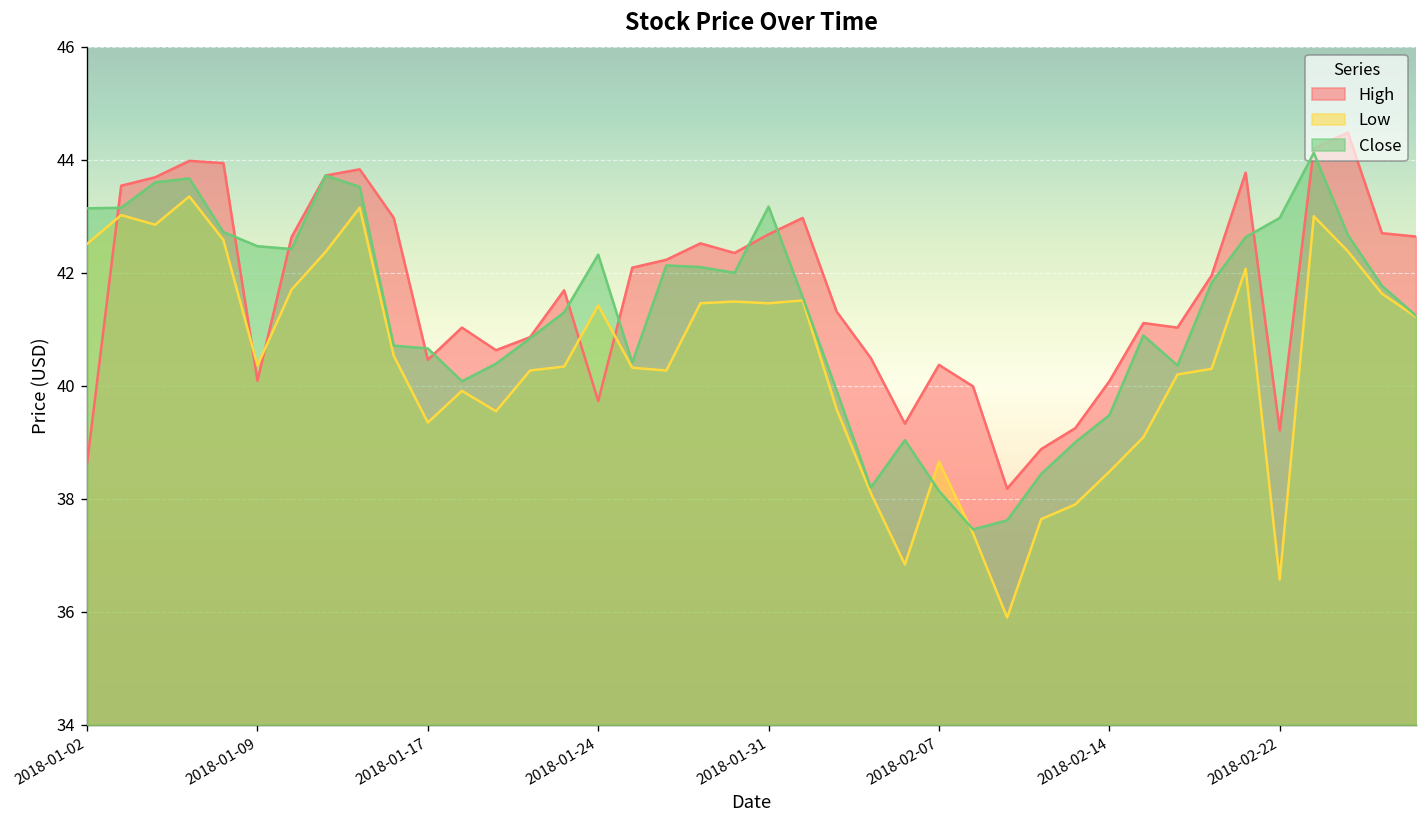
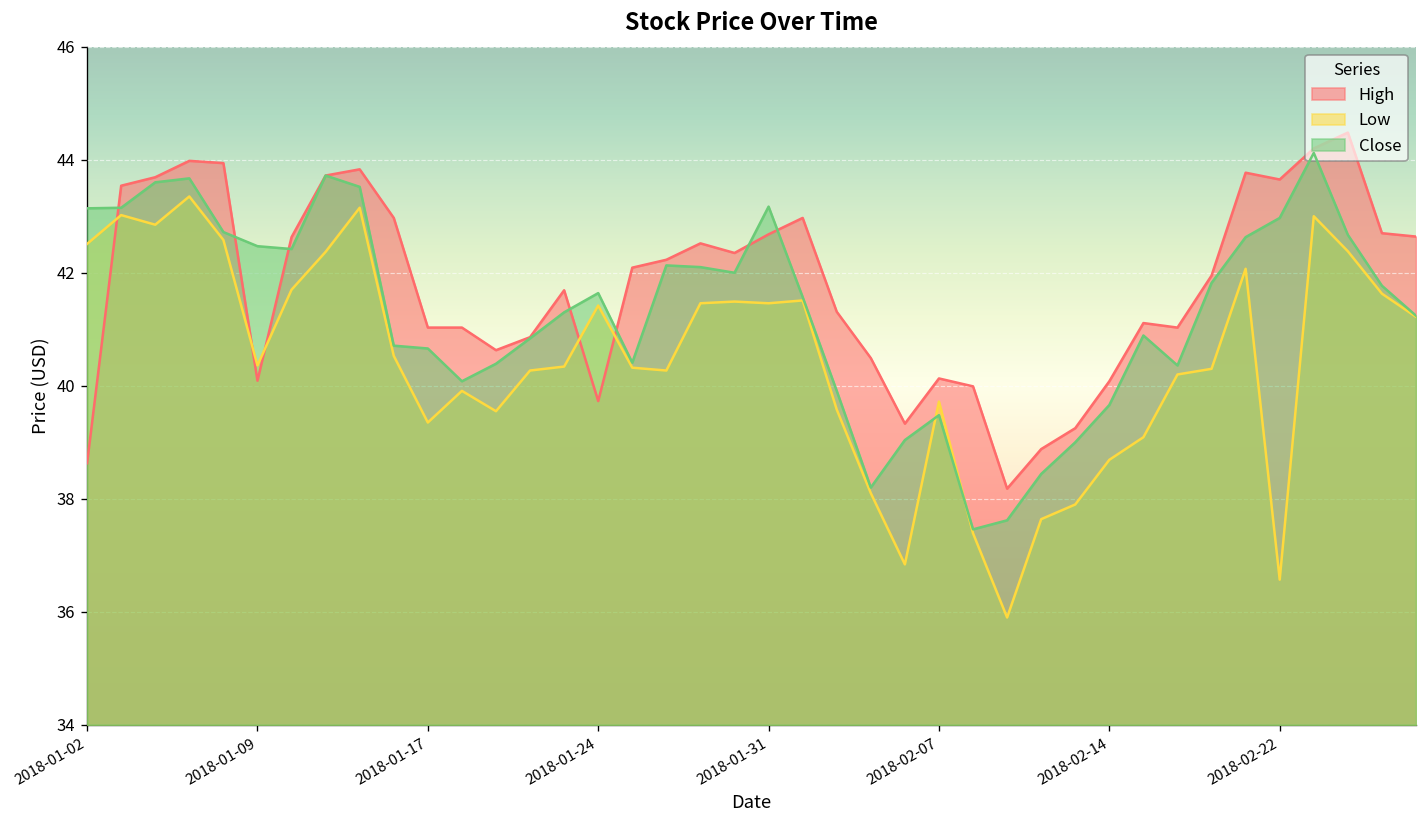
  {
    "High": {
      "2018-01-02": 38.6,
      "2018-01-09": 40.1,
-     "2018-01-17": 40.5,
+     "2018-01-17": 41.0,
      "2018-01-24": 39.7,
      "2018-01-31": 42.7,
-     "2018-02-07": 40.4,
+     "2018-02-07": 40.1,
      "2018-02-14": 40.1,
-     "2018-02-22": 39.2
+     "2018-02-22": 43.7
    },
    "Low": {
      "2018-01-02": 42.5,
      "2018-01-09": 40.4,
      "2018-01-17": 39.4,
      "2018-01-24": 41.4,
      "2018-01-31": 41.5,
-     "2018-02-07": 38.7,
-     "2018-02-14": 38.5,
+     "2018-02-07": 39.7,
+     "2018-02-14": 38.7,
      "2018-02-22": 36.6
    },
    "Close": {
      "2018-01-02": 43.1,
      "2018-01-09": 42.5,
      "2018-01-17": 40.7,
-     "2018-01-24": 42.3,
+     "2018-01-24": 41.6,
      "2018-01-31": 43.2,
-     "2018-02-07": 38.1,
-     "2018-02-14": 39.5,
+     "2018-02-07": 39.5,
+     "2018-02-14": 39.7,
      "2018-02-22": 43.0
    }
  }
